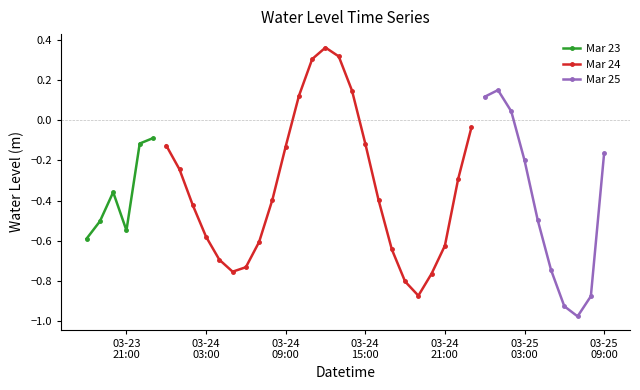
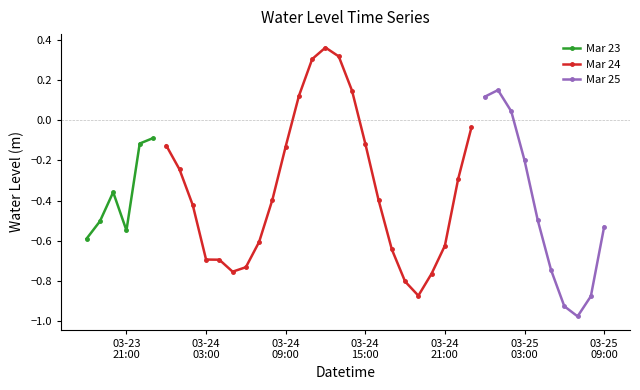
  {
    "Mar 23": {
      "03-23 21:00": -0.55
    },
    "Mar 24": {
-     "03-24 03:00": -0.58,
+     "03-24 03:00": -0.69,
      "03-24 09:00": -0.13,
      "03-24 15:00": -0.12,
      "03-24 21:00": -0.62
    },
    "Mar 25": {
      "03-25 03:00": -0.20,
-     "03-25 09:00": -0.16
+     "03-25 09:00": -0.53
    }
  }
